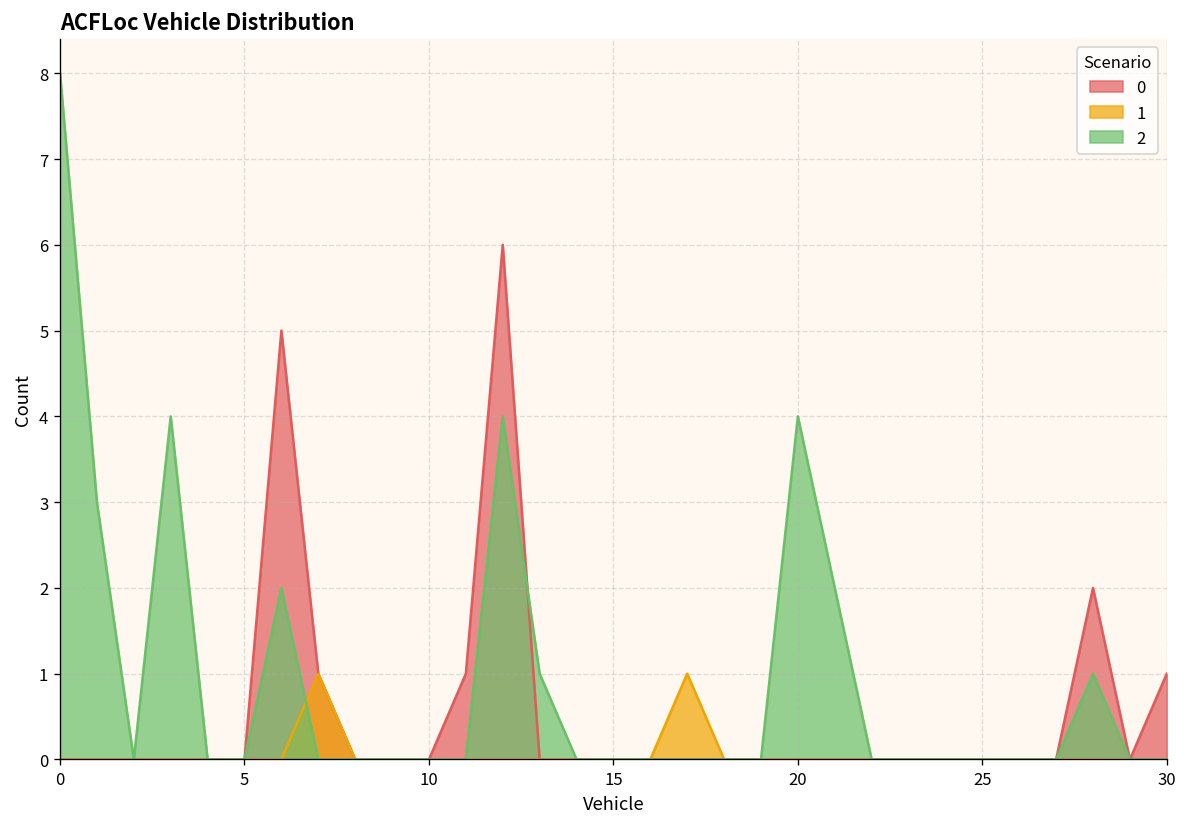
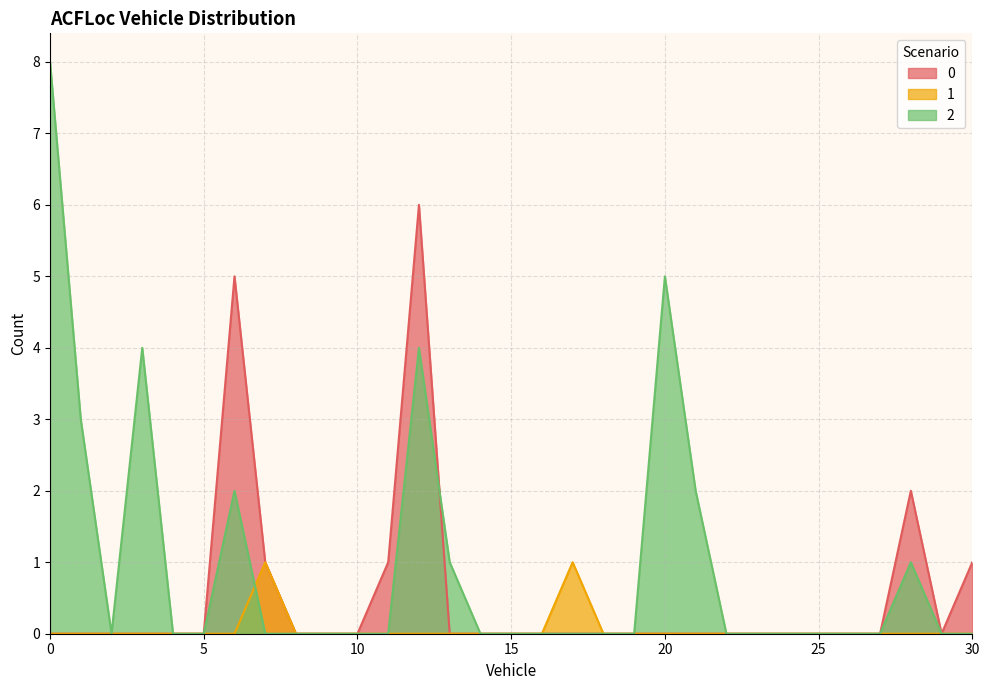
  {
    "0": {
      "30": 1
    },
    "2": {
      "0": 8,
-     "20": 4
+     "20": 5
    }
  }
